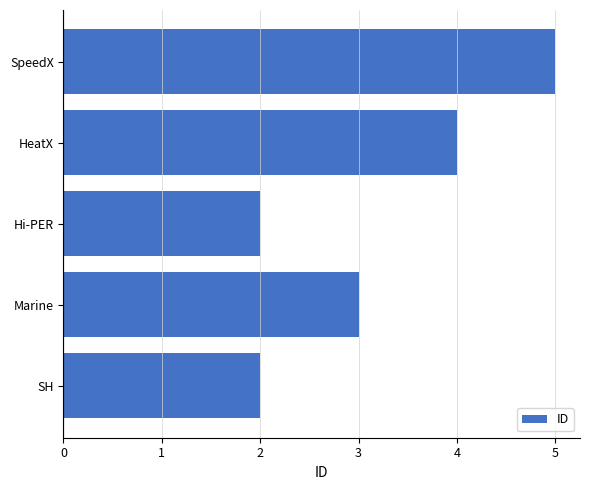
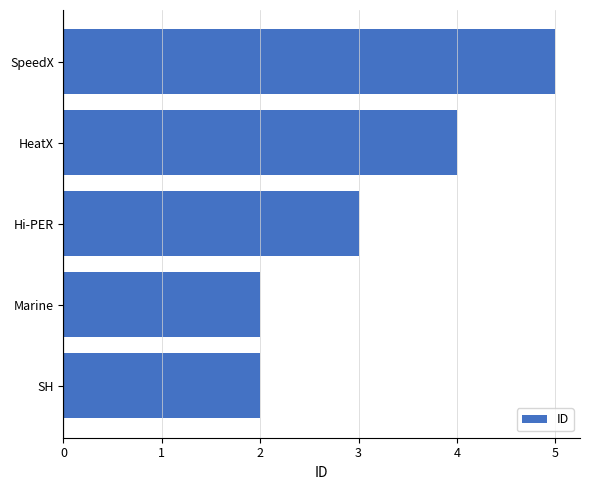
  {
    "SpeedX": 5,
    "HeatX": 4,
-   "Hi-PER": 2,
-   "Marine": 3,
+   "Hi-PER": 3,
+   "Marine": 2,
    "SH": 2
  }
